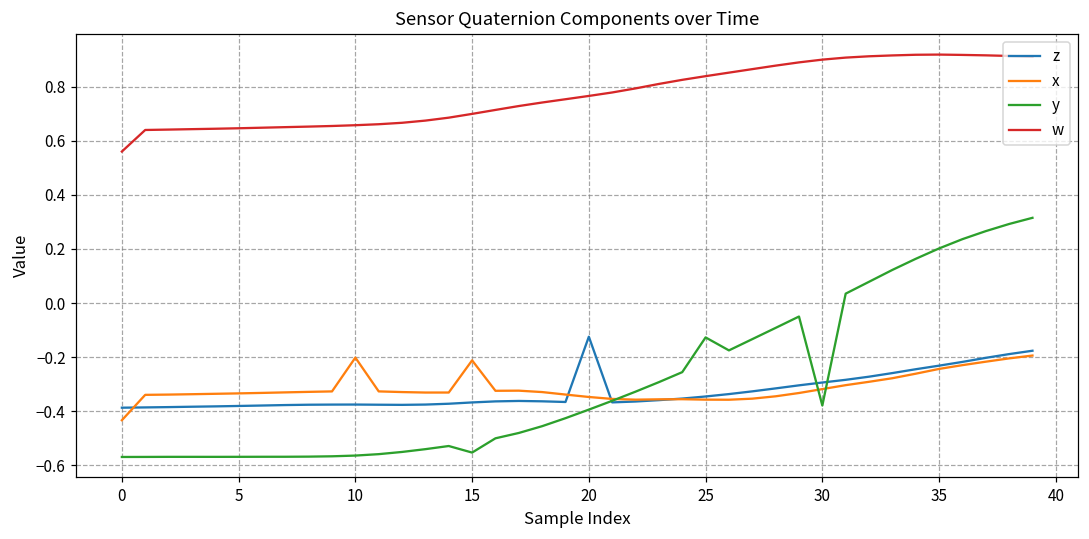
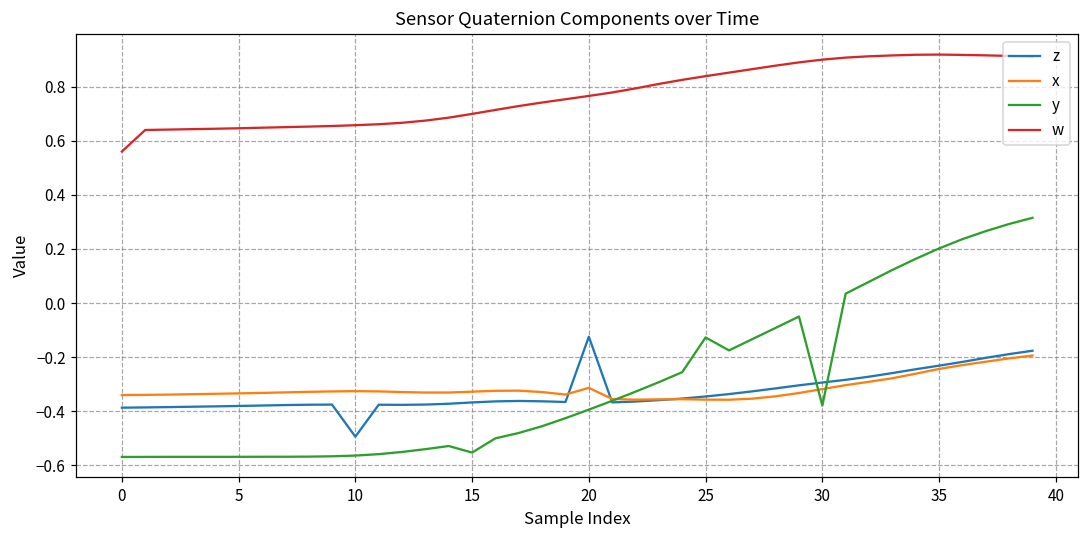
  {
    "z": {
      "0": -0.39,
      "5": -0.38,
-     "10": -0.38,
+     "10": -0.49,
      "15": -0.37,
      "20": -0.12,
      "25": -0.35,
      "30": -0.29,
      "35": -0.23
    },
    "x": {
-     "0": -0.43,
+     "0": -0.34,
      "5": -0.33,
-     "10": -0.20,
-     "15": -0.21,
-     "20": -0.35,
+     "10": -0.33,
+     "15": -0.33,
+     "20": -0.31,
      "25": -0.36,
      "30": -0.32,
      "35": -0.24
    },
    "y": {
      "0": -0.57,
      "5": -0.57,
      "10": -0.56,
      "15": -0.55,
      "20": -0.39,
      "25": -0.13,
      "30": -0.38,
      "35": 0.20
    },
    "w": {
      "0": 0.56,
      "5": 0.65,
      "10": 0.66,
      "15": 0.70,
      "20": 0.77,
      "25": 0.84,
      "30": 0.90,
      "35": 0.92
    }
  }
